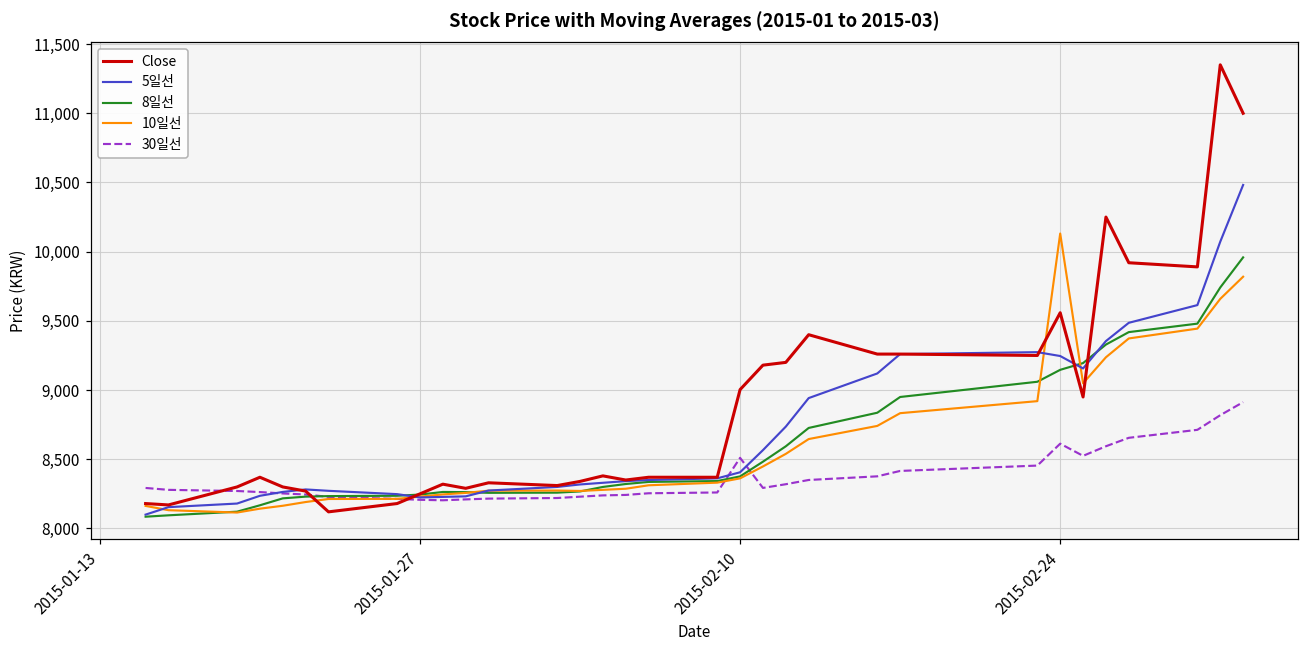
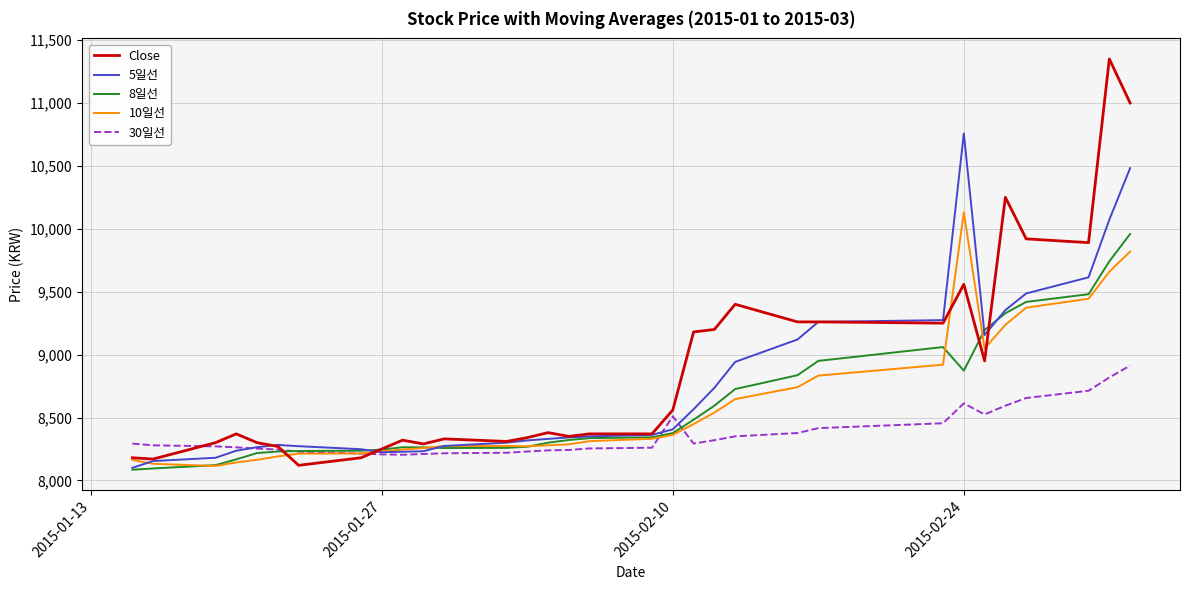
  {
    "Close": {
-     "2015-02-10": "9,000",
+     "2015-02-10": "8,560",
      "2015-02-24": "9,560"
    },
    "5일선": {
      "2015-02-10": "8,410",
-     "2015-02-24": "9,250"
+     "2015-02-24": "10,760"
    },
    "8일선": {
-     "2015-02-24": "9,150"
+     "2015-02-24": "8,870"
    },
    "10일선": {
      "2015-02-24": "10,130"
    },
    "30일선": {
      "2015-02-10": "8,510",
      "2015-02-24": "8,610"
    }
  }
